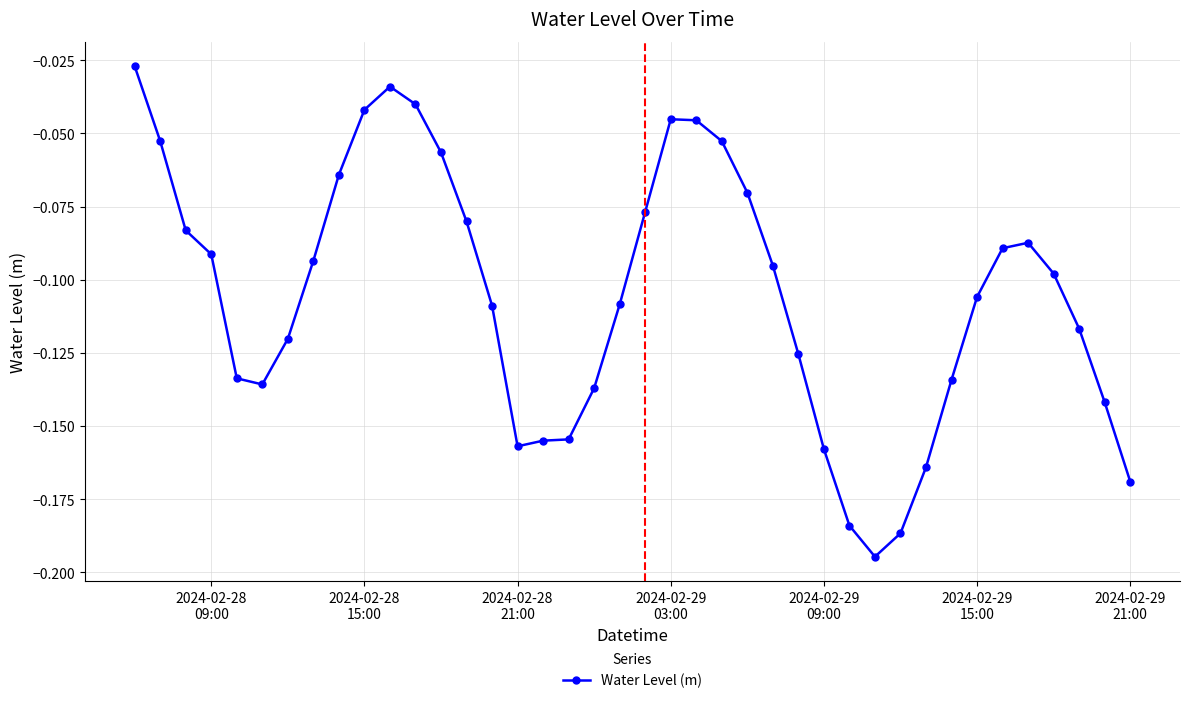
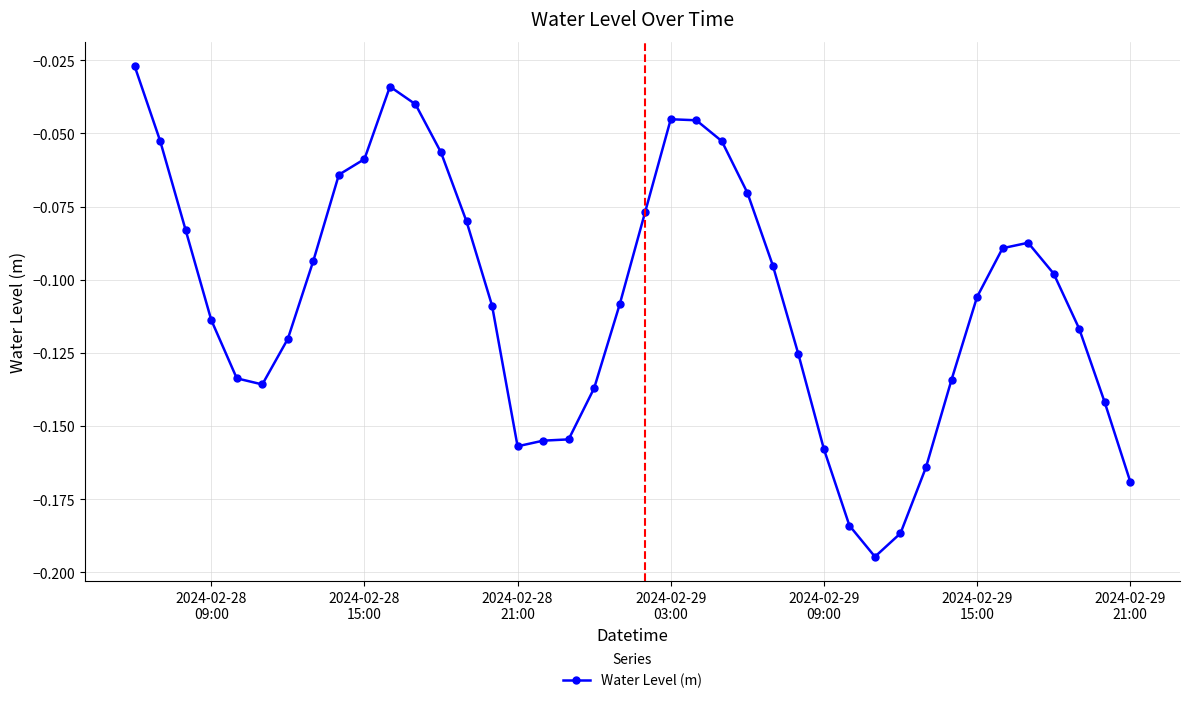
  {
-   "2024-02-28 09:00": -0.091,
-   "2024-02-28 15:00": -0.042,
+   "2024-02-28 09:00": -0.114,
+   "2024-02-28 15:00": -0.059,
    "2024-02-28 21:00": -0.157,
    "2024-02-29 03:00": -0.045,
    "2024-02-29 09:00": -0.158,
    "2024-02-29 15:00": -0.106,
    "2024-02-29 21:00": -0.169
  }
